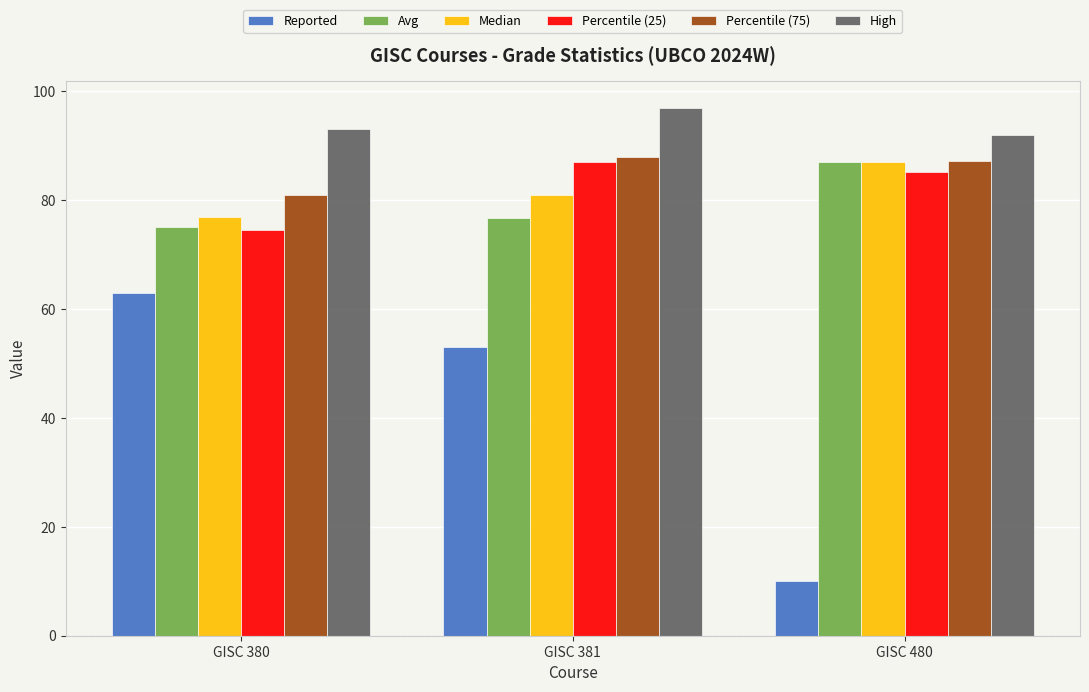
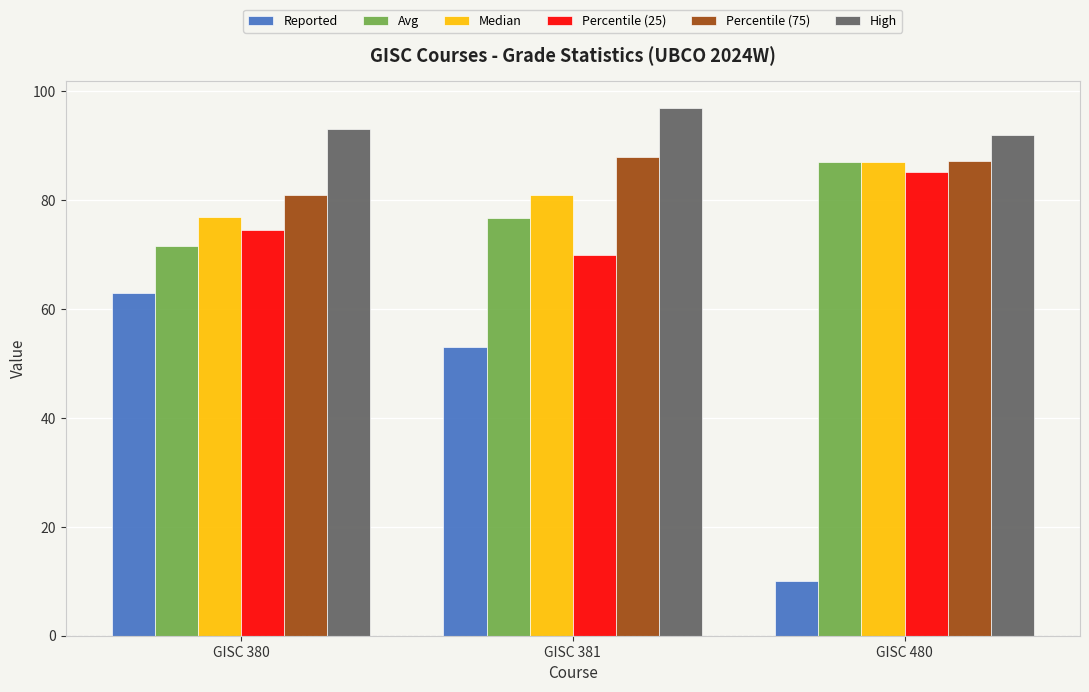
  {
    "Reported": {
      "GISC 380": 63,
      "GISC 381": 53,
      "GISC 480": 10
    },
    "Avg": {
-     "GISC 380": 75,
+     "GISC 380": 72,
      "GISC 381": 77,
      "GISC 480": 87
    },
    "Median": {
      "GISC 380": 77,
      "GISC 381": 81,
      "GISC 480": 87
    },
    "Percentile (25)": {
      "GISC 380": 75,
-     "GISC 381": 87,
+     "GISC 381": 70,
      "GISC 480": 85
    },
    "Percentile (75)": {
      "GISC 380": 81,
      "GISC 381": 88,
      "GISC 480": 87
    },
    "High": {
      "GISC 380": 93,
      "GISC 381": 97,
      "GISC 480": 92
    }
  }
